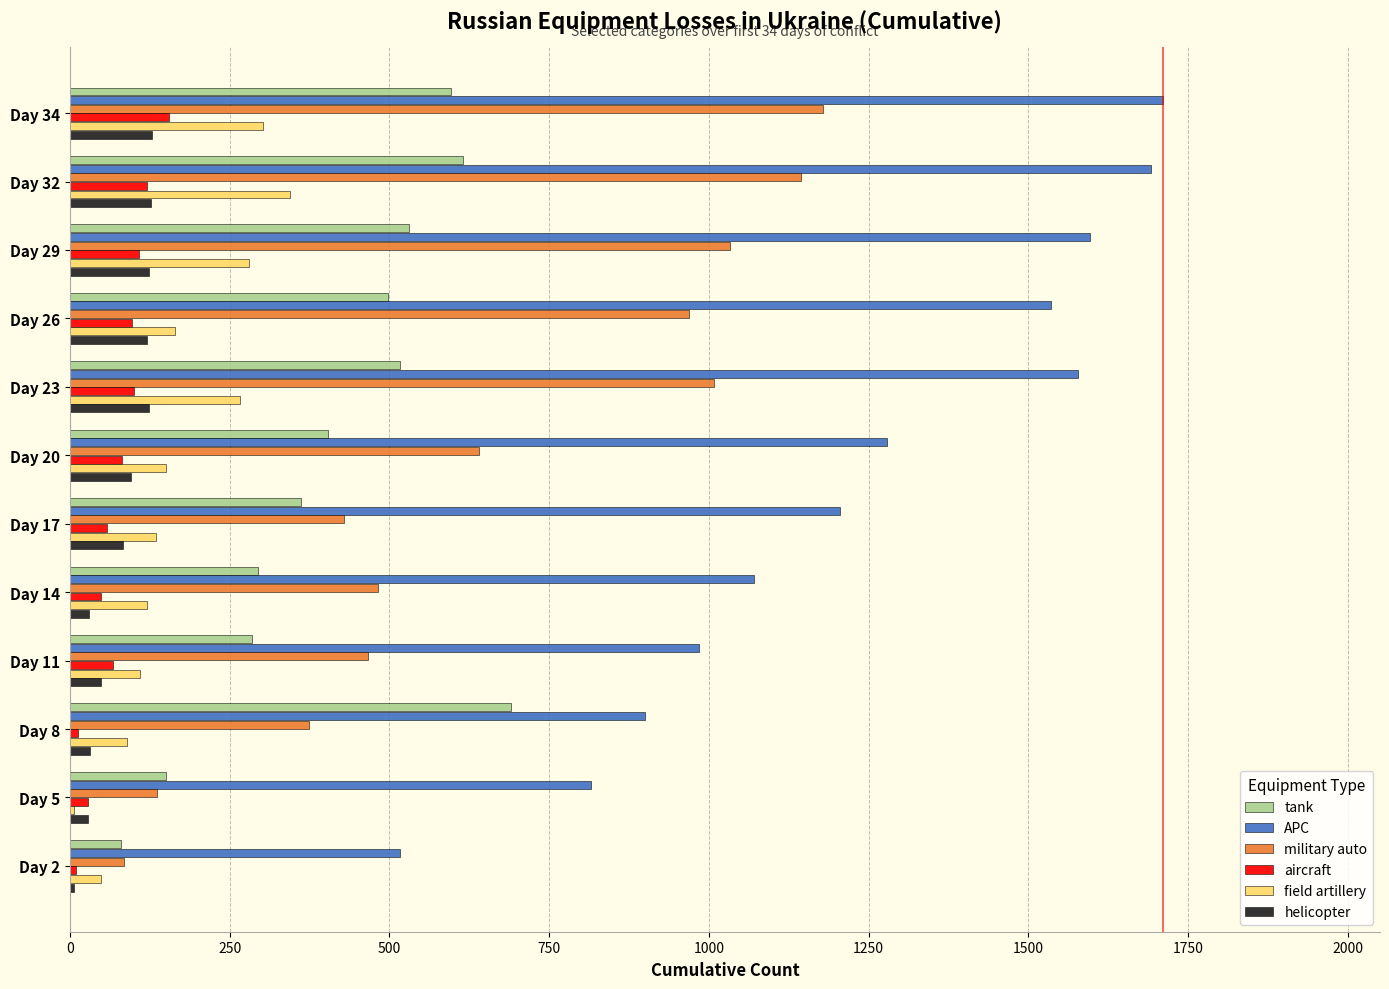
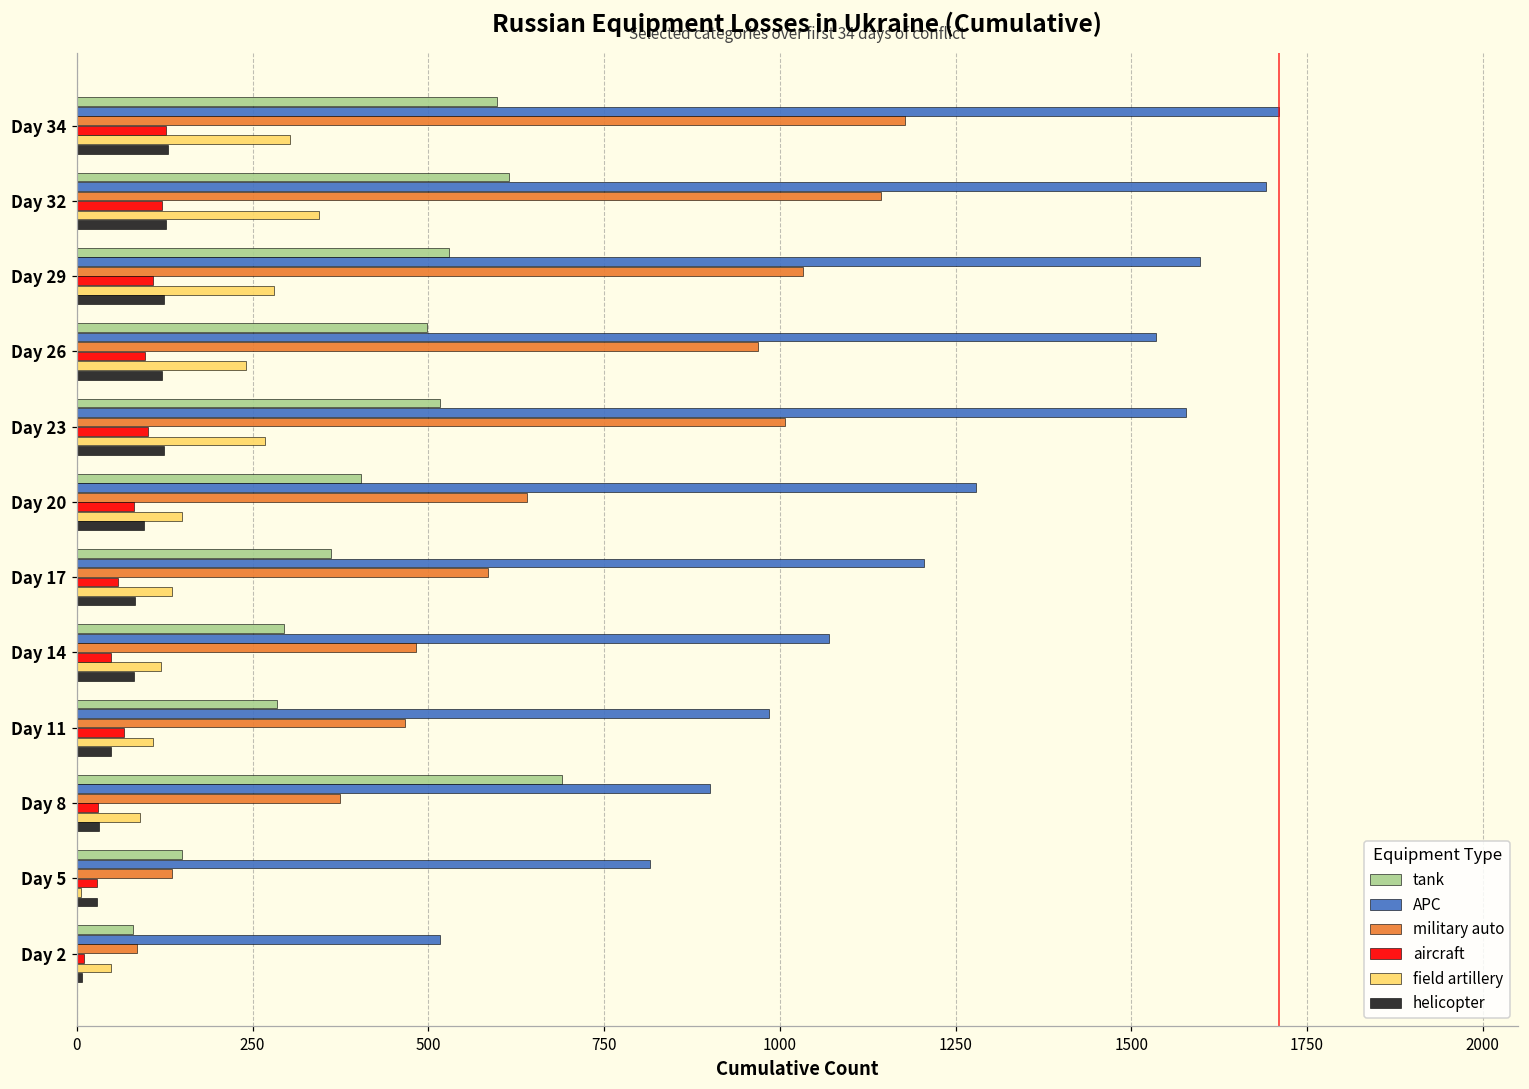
  {
    "tank": {
      "Day 34": 600,
      "Day 32": 620,
      "Day 29": 530,
      "Day 26": 500,
      "Day 23": 520,
      "Day 20": 400,
      "Day 17": 360,
      "Day 14": 300,
      "Day 11": 290,
      "Day 8": 690,
      "Day 5": 150,
      "Day 2": 80
    },
    "APC": {
      "Day 34": 1710,
      "Day 32": 1690,
      "Day 29": 1600,
      "Day 26": 1540,
      "Day 23": 1580,
      "Day 20": 1280,
      "Day 17": 1210,
      "Day 14": 1070,
      "Day 11": 990,
      "Day 8": 900,
      "Day 5": 820,
      "Day 2": 520
    },
    "military auto": {
      "Day 34": 1180,
      "Day 32": 1140,
      "Day 29": 1030,
      "Day 26": 970,
      "Day 23": 1010,
      "Day 20": 640,
-     "Day 17": 430,
+     "Day 17": 590,
      "Day 14": 480,
      "Day 11": 470,
      "Day 8": 370,
      "Day 5": 140,
      "Day 2": 90
    },
    "aircraft": {
-     "Day 34": 160,
+     "Day 34": 130,
      "Day 32": 120,
      "Day 29": 110,
      "Day 26": 100,
      "Day 23": 100,
      "Day 20": 80,
      "Day 17": 60,
      "Day 14": 50,
      "Day 11": 70,
-     "Day 8": 10,
+     "Day 8": 30,
      "Day 5": 30,
      "Day 2": 10
    },
    "field artillery": {
      "Day 34": 300,
      "Day 32": 340,
      "Day 29": 280,
-     "Day 26": 160,
+     "Day 26": 240,
      "Day 23": 270,
      "Day 20": 150,
      "Day 17": 140,
      "Day 14": 120,
      "Day 11": 110,
      "Day 8": 90,
      "Day 5": 10,
      "Day 2": 50
    },
    "helicopter": {
      "Day 34": 130,
      "Day 32": 130,
      "Day 29": 120,
      "Day 26": 120,
      "Day 23": 120,
      "Day 20": 100,
      "Day 17": 80,
-     "Day 14": 30,
+     "Day 14": 80,
      "Day 11": 50,
      "Day 8": 30,
      "Day 5": 30,
      "Day 2": 10
    }
  }
